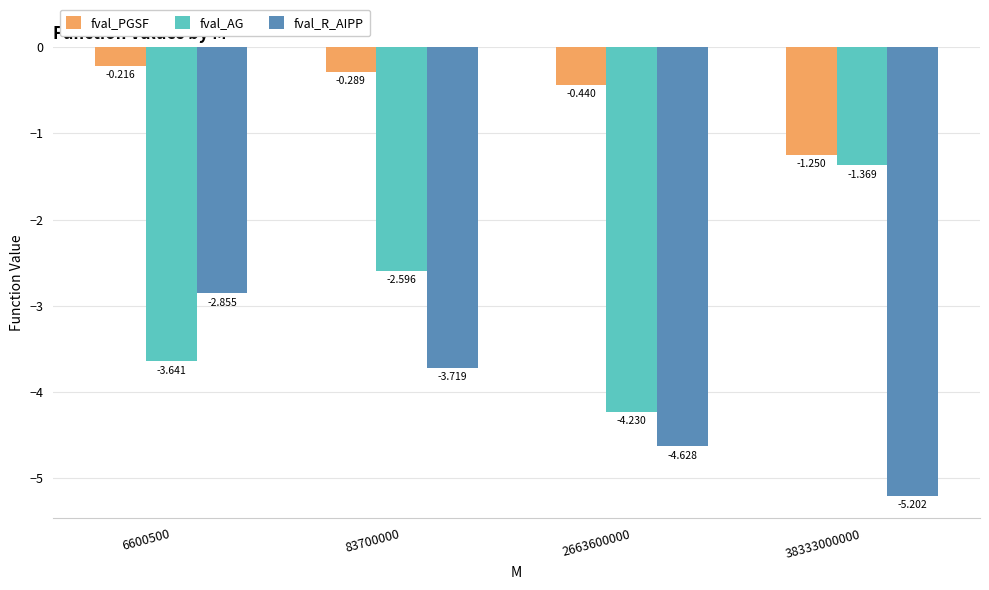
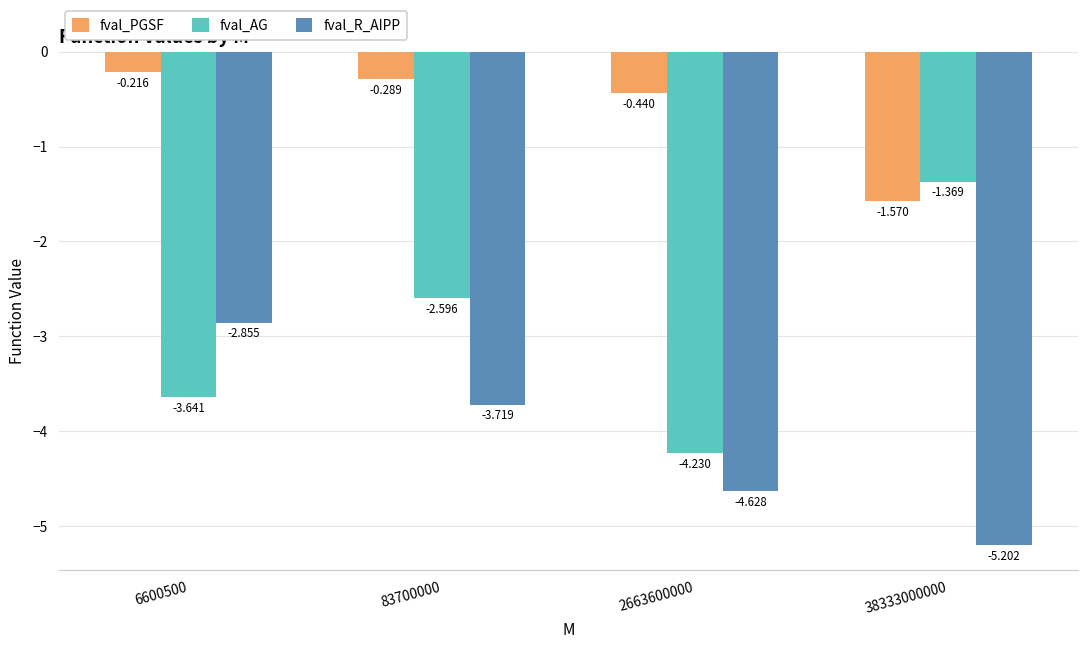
  {
    "fval_PGSF": {
      "6600500": -0.216,
      "83700000": -0.289,
      "2663600000": -0.440,
-     "38333000000": -1.250
+     "38333000000": -1.570
    }
  }
